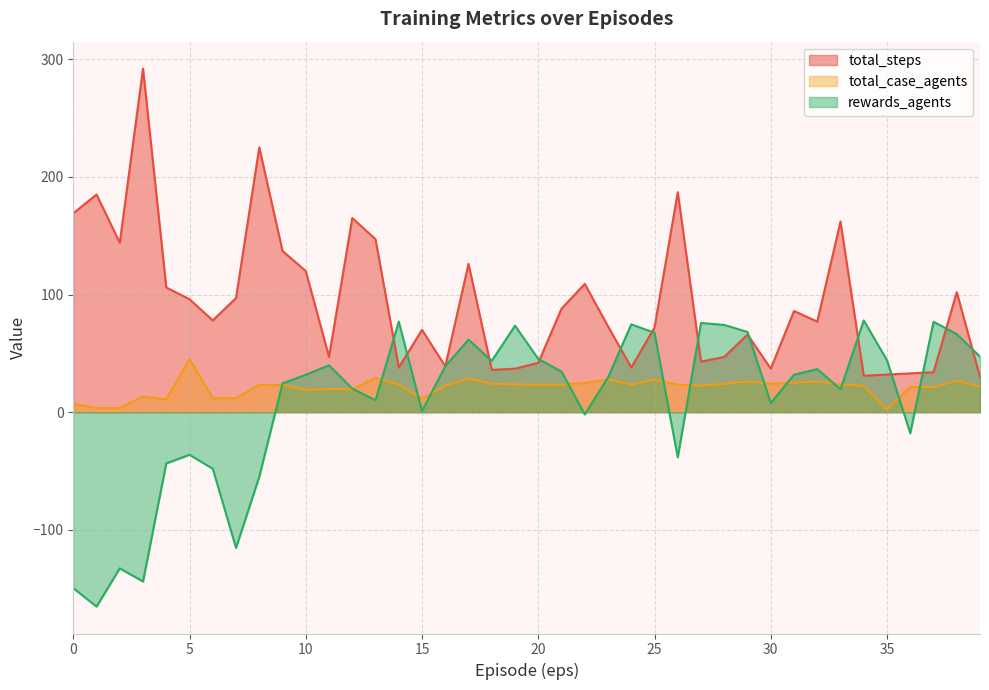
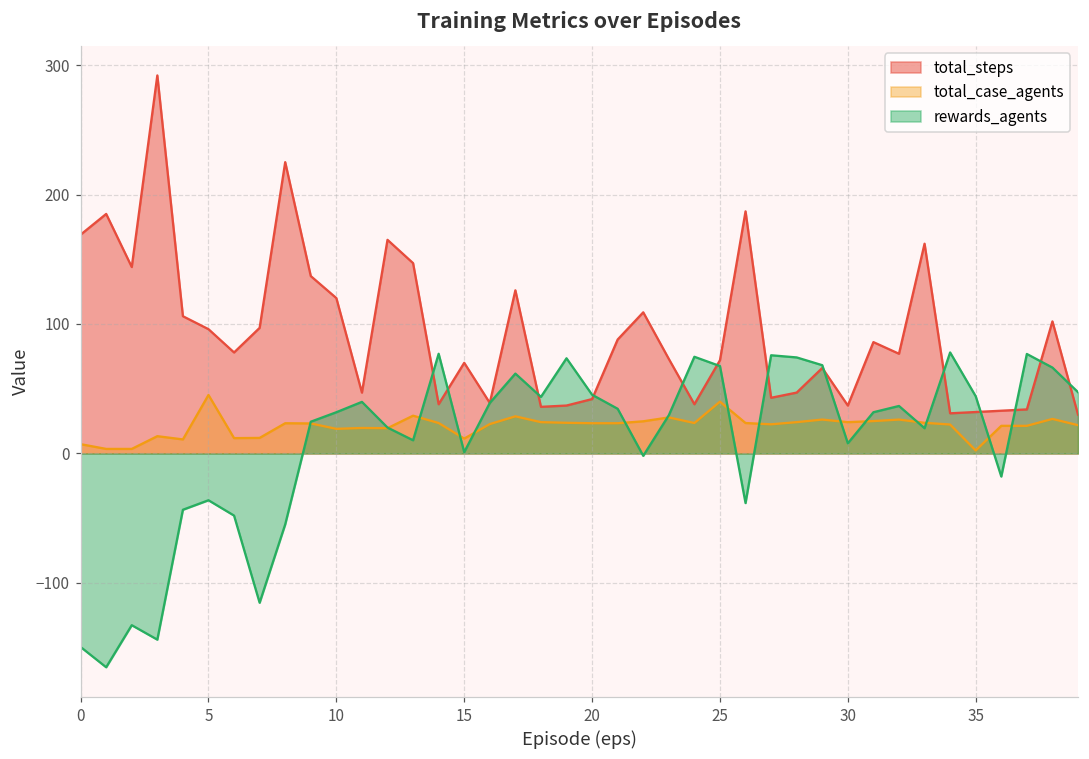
  {
    "total_steps": {
      "0": 169,
      "5": 96,
      "10": 120,
      "15": 70,
      "20": 42,
      "25": 72,
      "30": 37,
      "35": 32
    },
    "total_case_agents": {
      "0": 7,
      "5": 45,
      "10": 19,
      "15": 11,
      "20": 23,
-     "25": 28,
+     "25": 40,
      "30": 24,
      "35": 2
    }
  }
